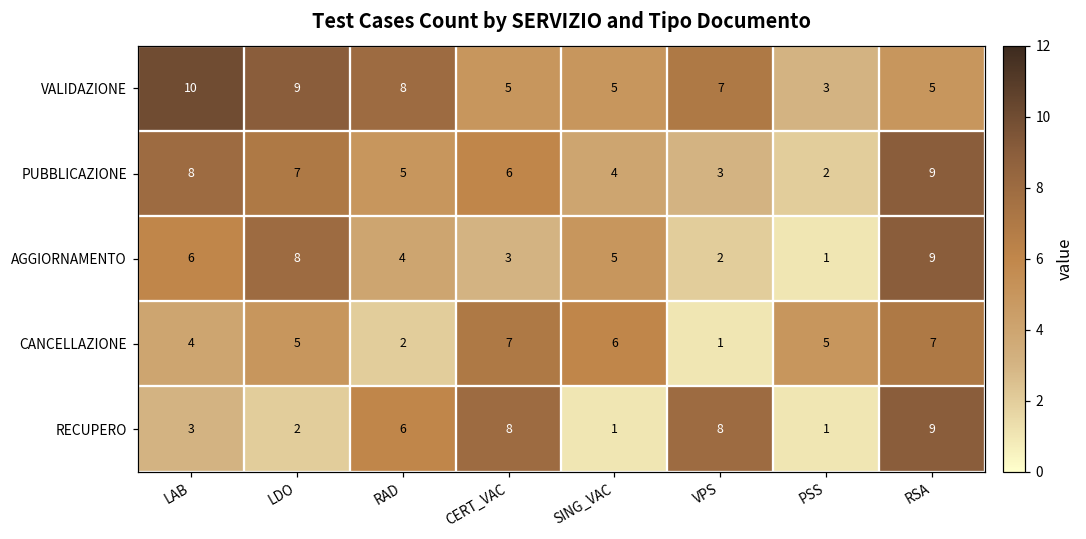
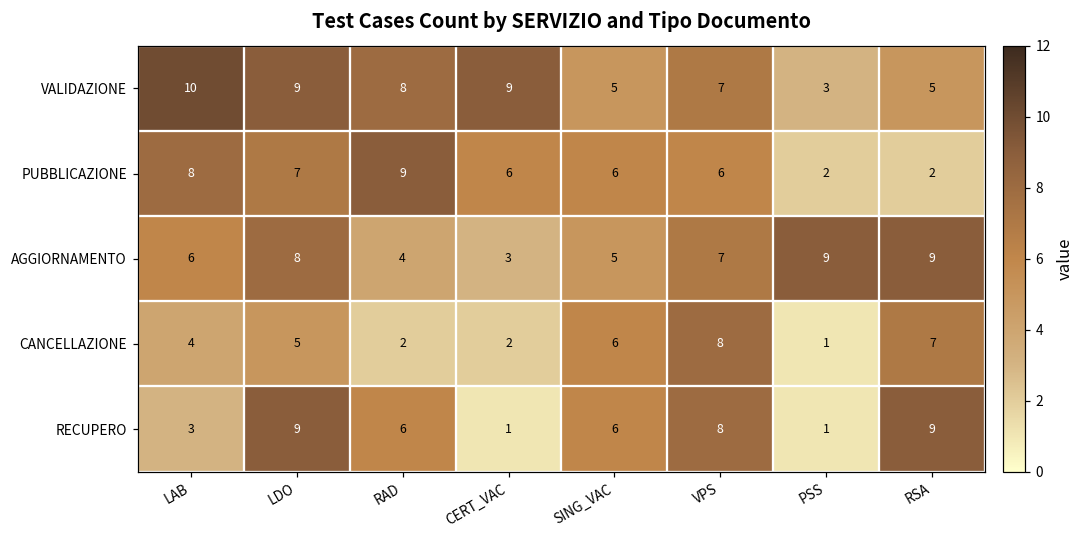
  {
    "VALIDAZIONE": {
      "LAB": 10,
      "LDO": 9,
      "RAD": 8,
-     "CERT_VAC": 5,
+     "CERT_VAC": 9,
      "SING_VAC": 5,
      "VPS": 7,
      "PSS": 3,
      "RSA": 5
    },
    "PUBBLICAZIONE": {
      "LAB": 8,
      "LDO": 7,
-     "RAD": 5,
+     "RAD": 9,
      "CERT_VAC": 6,
-     "SING_VAC": 4,
-     "VPS": 3,
+     "SING_VAC": 6,
+     "VPS": 6,
      "PSS": 2,
-     "RSA": 9
+     "RSA": 2
    },
    "AGGIORNAMENTO": {
      "LAB": 6,
      "LDO": 8,
      "RAD": 4,
      "CERT_VAC": 3,
      "SING_VAC": 5,
-     "VPS": 2,
-     "PSS": 1,
+     "VPS": 7,
+     "PSS": 9,
      "RSA": 9
    },
    "CANCELLAZIONE": {
      "LAB": 4,
      "LDO": 5,
      "RAD": 2,
-     "CERT_VAC": 7,
+     "CERT_VAC": 2,
      "SING_VAC": 6,
-     "VPS": 1,
-     "PSS": 5,
+     "VPS": 8,
+     "PSS": 1,
      "RSA": 7
    },
    "RECUPERO": {
      "LAB": 3,
-     "LDO": 2,
+     "LDO": 9,
      "RAD": 6,
-     "CERT_VAC": 8,
-     "SING_VAC": 1,
+     "CERT_VAC": 1,
+     "SING_VAC": 6,
      "VPS": 8,
      "PSS": 1,
      "RSA": 9
    }
  }
